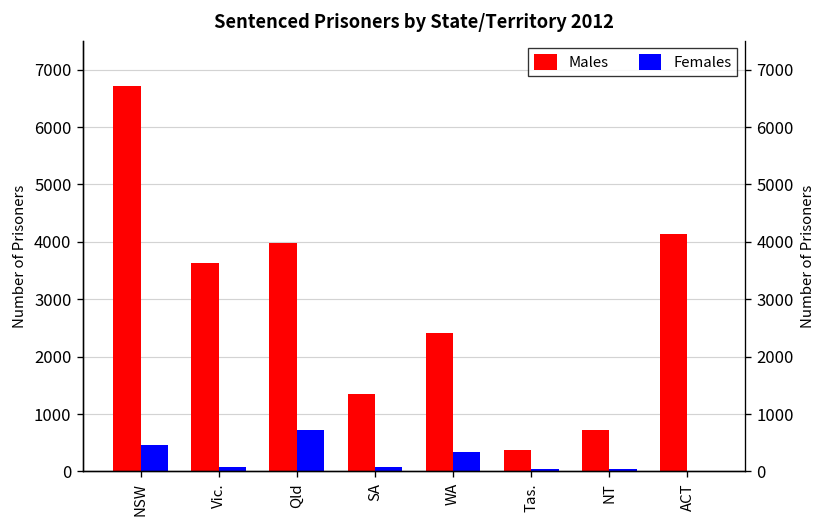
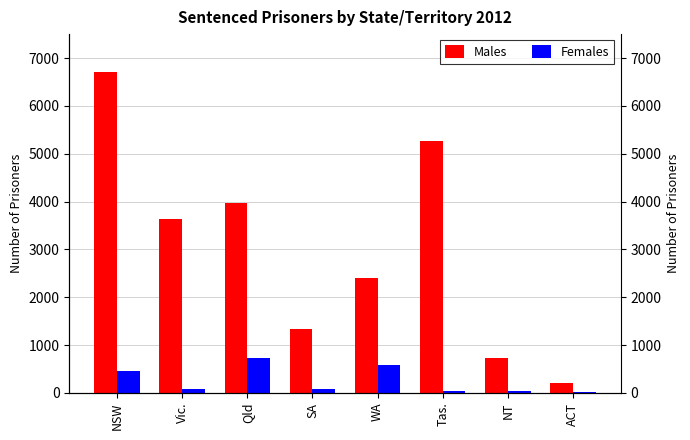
  {
    "Males": {
      "NSW": 6700,
      "Vic.": 3600,
      "Qld": 4000,
      "SA": 1300,
      "WA": 2400,
-     "Tas.": 400,
+     "Tas.": 5300,
      "NT": 700,
-     "ACT": 4100
+     "ACT": 200
    },
    "Females": {
      "NSW": 500,
      "Vic.": 100,
      "Qld": 700,
      "SA": 100,
-     "WA": 300
+     "WA": 600
    }
  }
